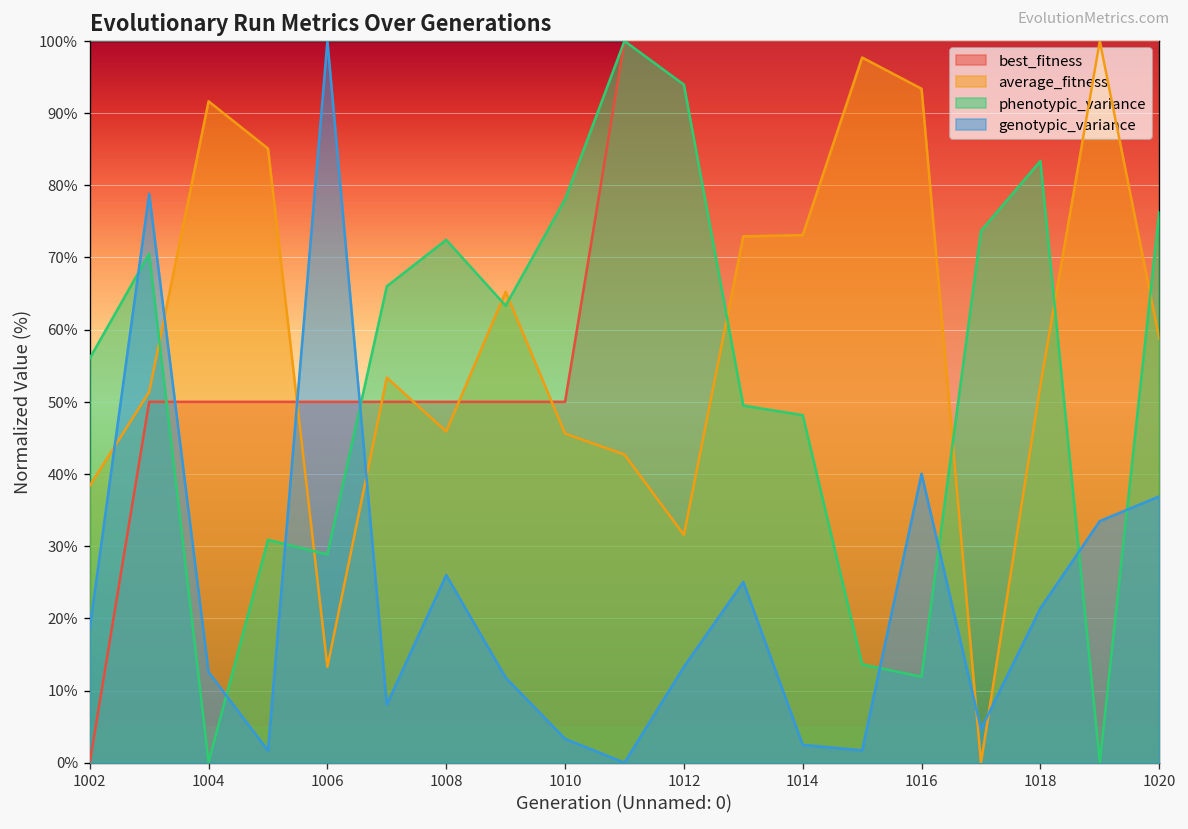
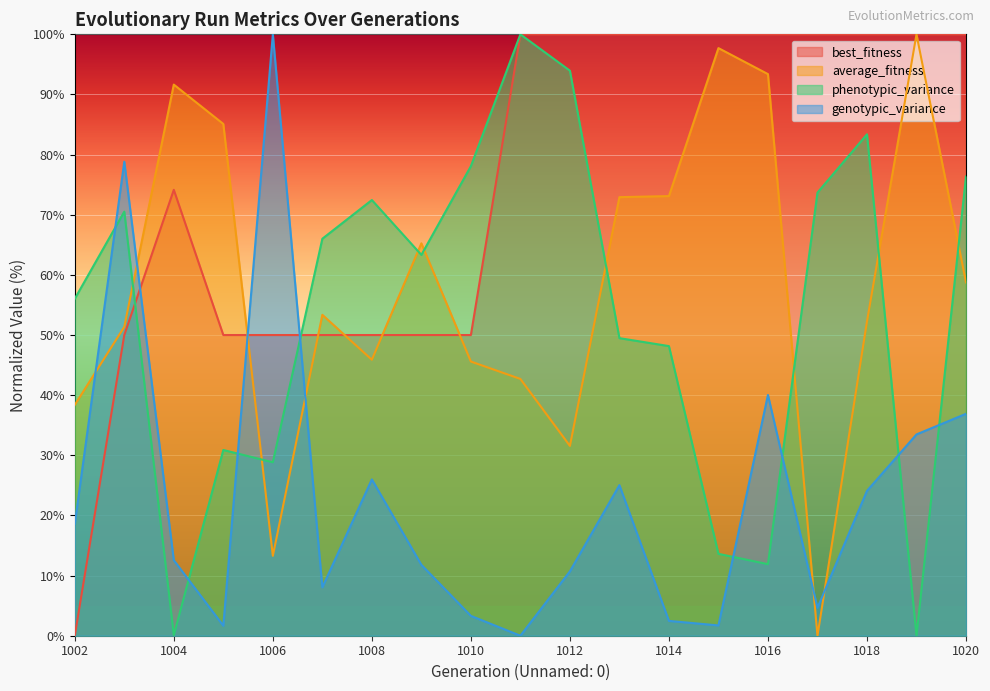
  {
    "best_fitness": {
-     "1004": "50%",
+     "1004": "74%",
      "1006": "50%",
      "1008": "50%",
      "1010": "50%",
      "1012": "100%",
      "1014": "100%",
      "1016": "100%",
      "1018": "100%",
      "1020": "100%"
    },
    "average_fitness": {
      "1002": "38%",
      "1004": "92%",
      "1006": "13%",
      "1008": "46%",
      "1010": "46%",
      "1012": "32%",
      "1014": "73%",
      "1016": "93%",
      "1018": "52%",
      "1020": "59%"
    },
    "phenotypic_variance": {
      "1002": "56%",
      "1006": "29%",
      "1008": "72%",
      "1010": "78%",
      "1012": "94%",
      "1014": "48%",
      "1016": "12%",
      "1018": "83%",
      "1020": "76%"
    },
    "genotypic_variance": {
      "1002": "19%",
      "1004": "13%",
      "1006": "100%",
      "1008": "26%",
-     "1012": "13%",
+     "1012": "11%",
      "1016": "40%",
-     "1018": "21%",
+     "1018": "24%",
      "1020": "37%"
    }
  }
